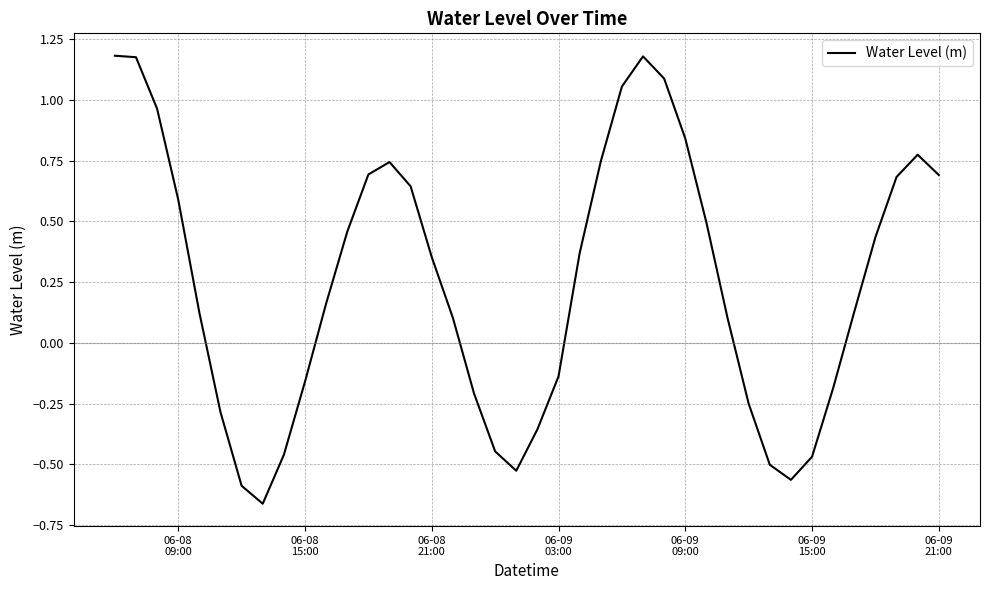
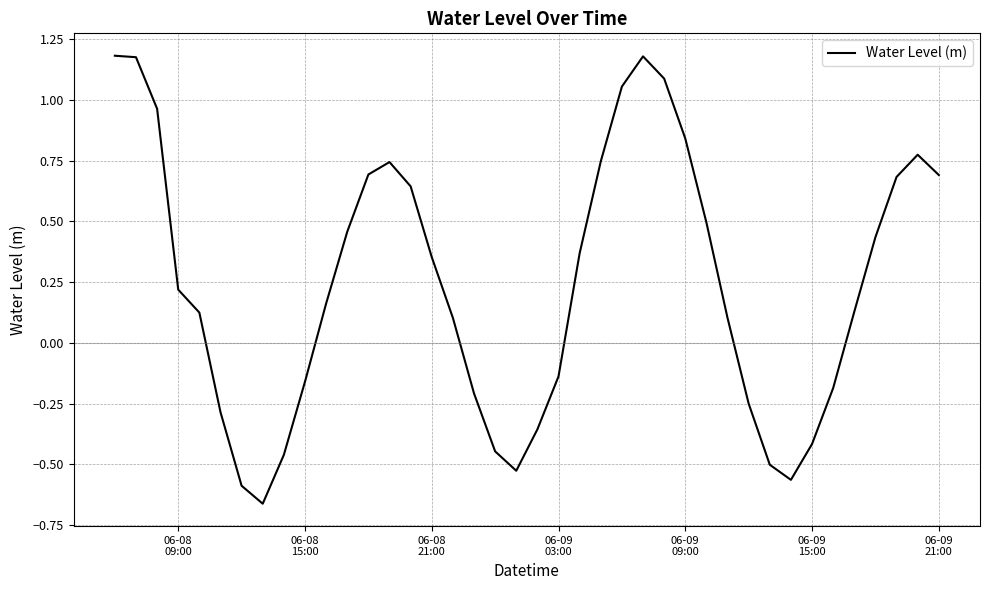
  {
-   "06-08 09:00": 0.59,
+   "06-08 09:00": 0.22,
    "06-08 15:00": -0.16,
    "06-08 21:00": 0.35,
    "06-09 03:00": -0.14,
    "06-09 09:00": 0.84,
-   "06-09 15:00": -0.47,
+   "06-09 15:00": -0.42,
    "06-09 21:00": 0.69
  }
